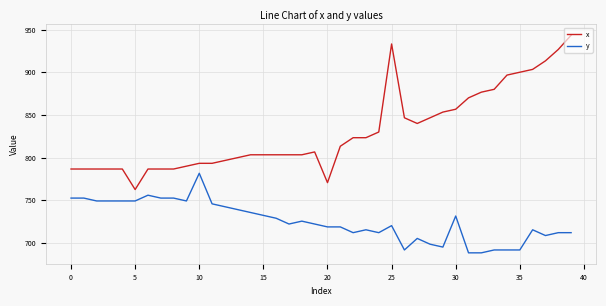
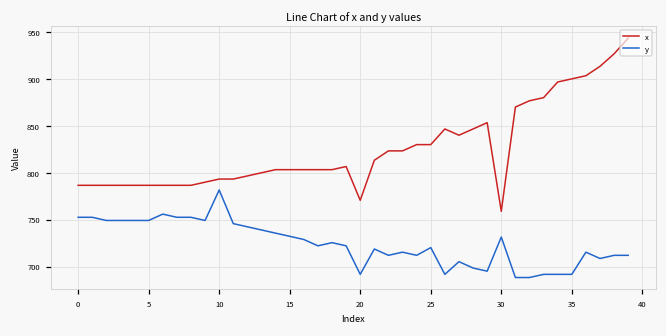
  {
    "x": {
      "0": 790,
-     "5": 760,
+     "5": 790,
      "10": 790,
      "15": 800,
      "20": 770,
-     "25": 930,
-     "30": 860,
+     "25": 830,
+     "30": 760,
      "35": 900
    },
    "y": {
      "0": 750,
      "5": 750,
      "10": 780,
      "15": 730,
-     "20": 720,
+     "20": 690,
      "25": 720,
      "30": 730,
      "35": 690
    }
  }
